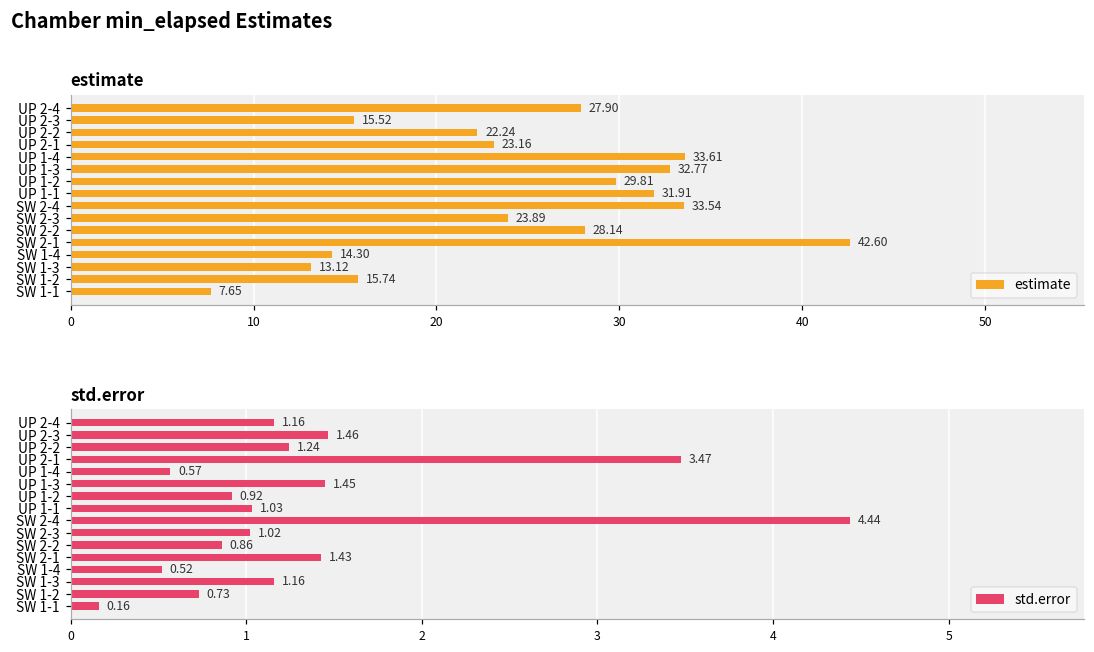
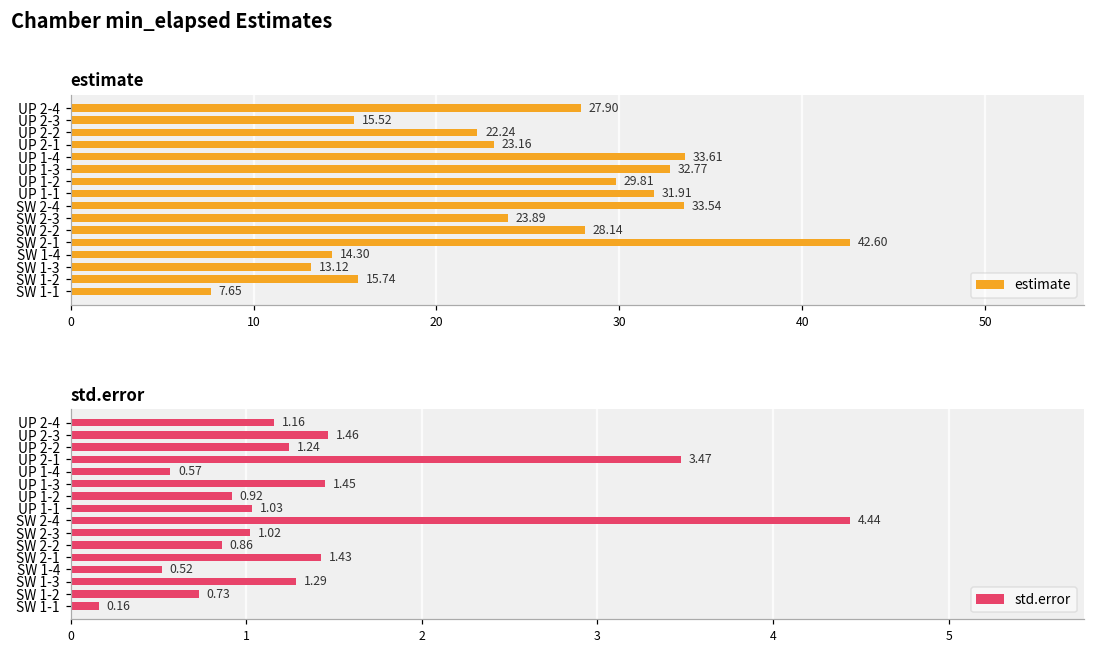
  {
    "estimate": {
      "UP 2-4": 27.90,
      "UP 2-3": 15.52,
      "UP 2-2": 22.24,
      "UP 2-1": 23.16,
      "UP 1-4": 33.61,
      "UP 1-3": 32.77,
      "UP 1-2": 29.81,
      "UP 1-1": 31.91,
      "SW 2-4": 33.54,
      "SW 2-3": 23.89,
      "SW 2-2": 28.14,
      "SW 2-1": 42.60,
      "SW 1-4": 14.30,
      "SW 1-3": 13.12,
      "SW 1-2": 15.74,
      "SW 1-1": 7.65
    },
    "std.error": {
      "UP 2-4": 1.16,
      "UP 2-3": 1.46,
      "UP 2-2": 1.24,
      "UP 2-1": 3.47,
      "UP 1-4": 0.57,
      "UP 1-3": 1.45,
      "UP 1-2": 0.92,
      "UP 1-1": 1.03,
      "SW 2-4": 4.44,
      "SW 2-3": 1.02,
      "SW 2-2": 0.86,
      "SW 2-1": 1.43,
      "SW 1-4": 0.52,
-     "SW 1-3": 1.16,
+     "SW 1-3": 1.29,
      "SW 1-2": 0.73,
      "SW 1-1": 0.16
    }
  }
